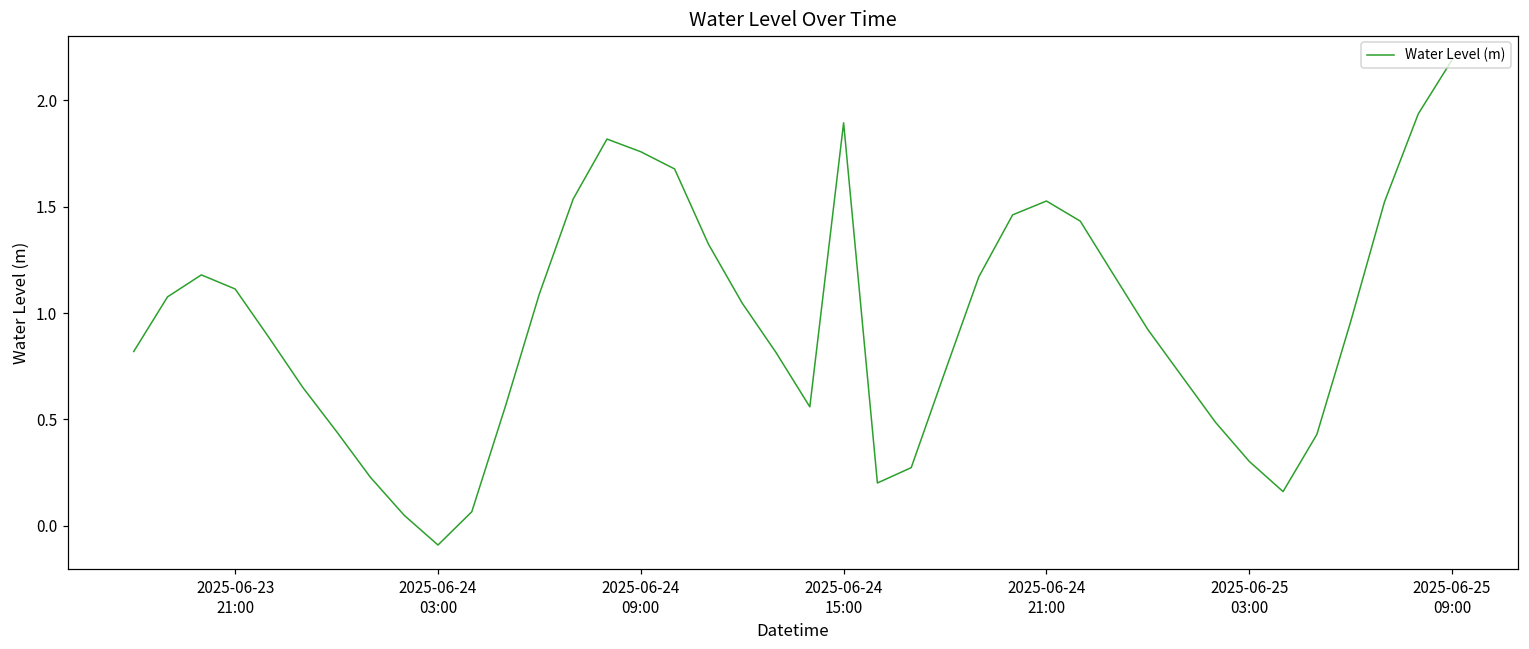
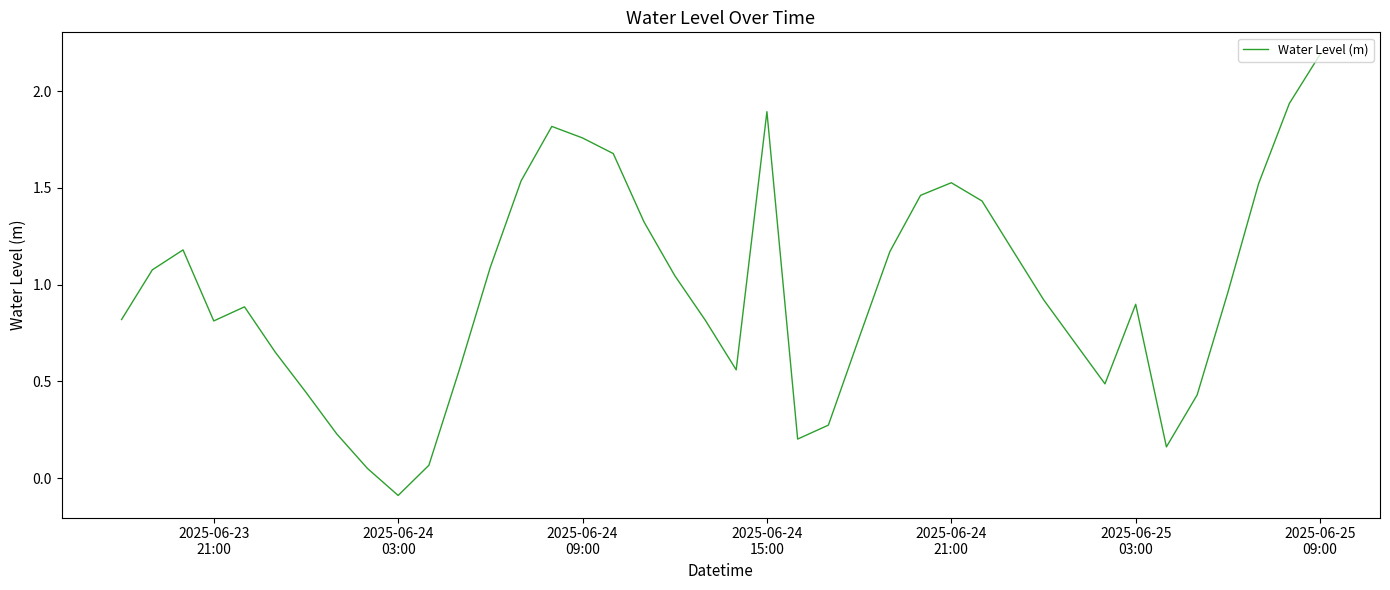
  {
-   "2025-06-23 21:00": 1.11,
+   "2025-06-23 21:00": 0.81,
    "2025-06-24 03:00": -0.09,
    "2025-06-24 09:00": 1.76,
    "2025-06-24 15:00": 1.89,
    "2025-06-24 21:00": 1.53,
-   "2025-06-25 03:00": 0.30
+   "2025-06-25 03:00": 0.90
  }
